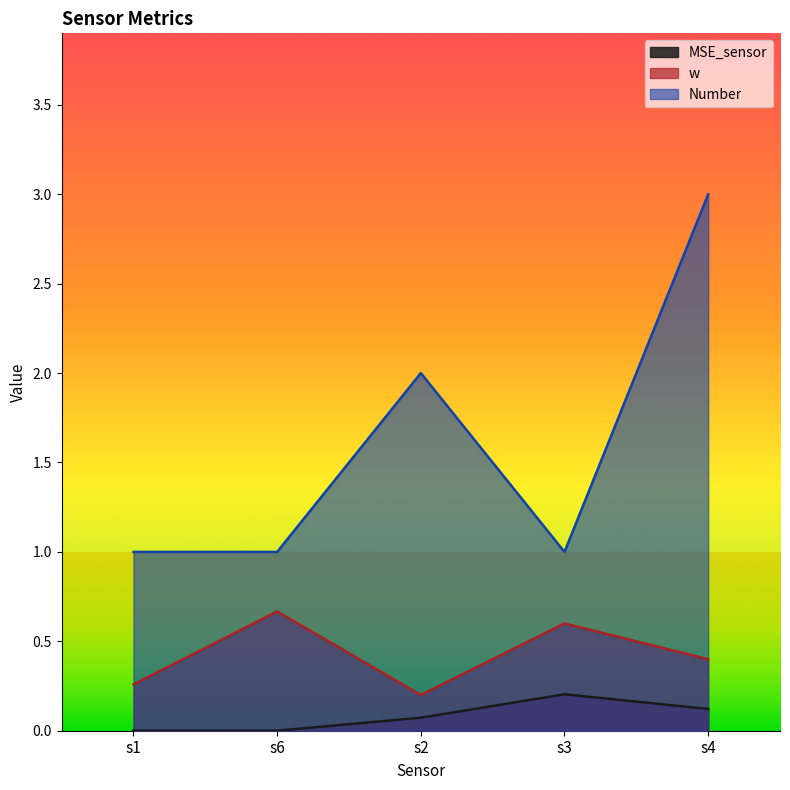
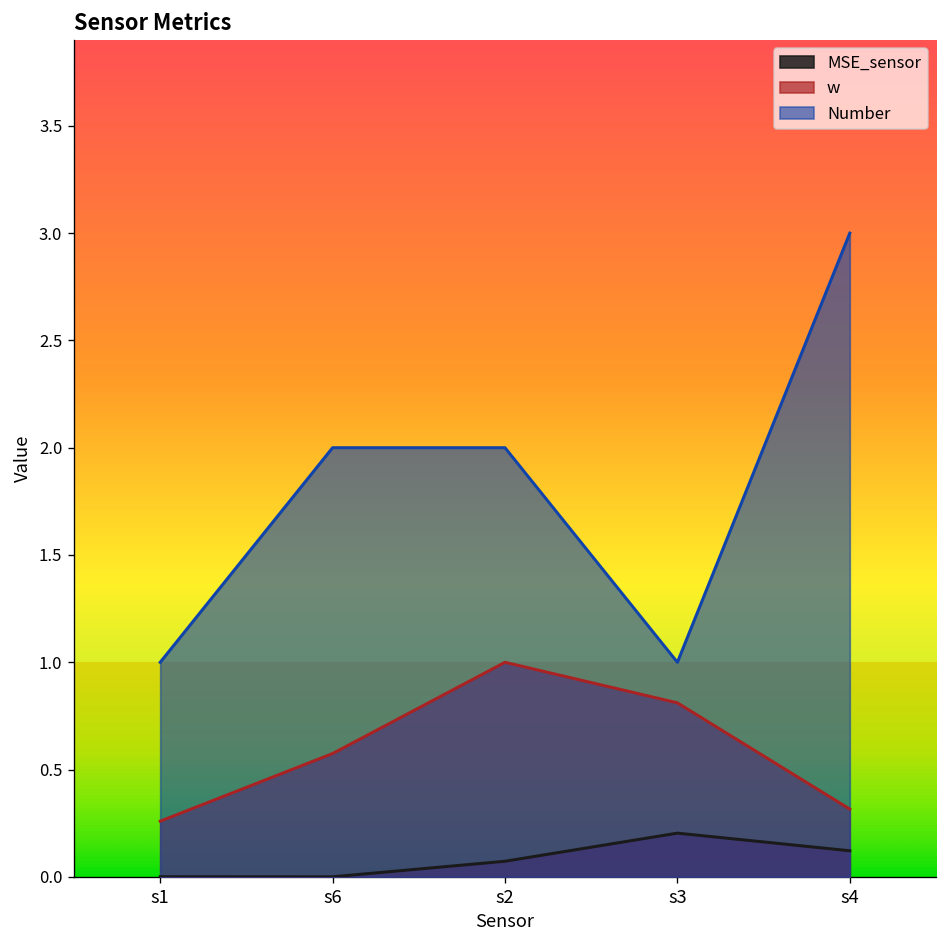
  {
    "MSE_sensor": {
      "s1": 0.00,
      "s6": 0.00,
      "s2": 0.07,
      "s3": 0.20,
      "s4": 0.12
    },
    "w": {
      "s1": 0.26,
-     "s6": 0.67,
-     "s2": 0.2,
-     "s3": 0.60,
-     "s4": 0.40
+     "s6": 0.57,
+     "s2": 1.0,
+     "s3": 0.81,
+     "s4": 0.32
    },
    "Number": {
      "s1": 1,
-     "s6": 1,
+     "s6": 2,
      "s2": 2,
      "s3": 1,
      "s4": 3
    }
  }
